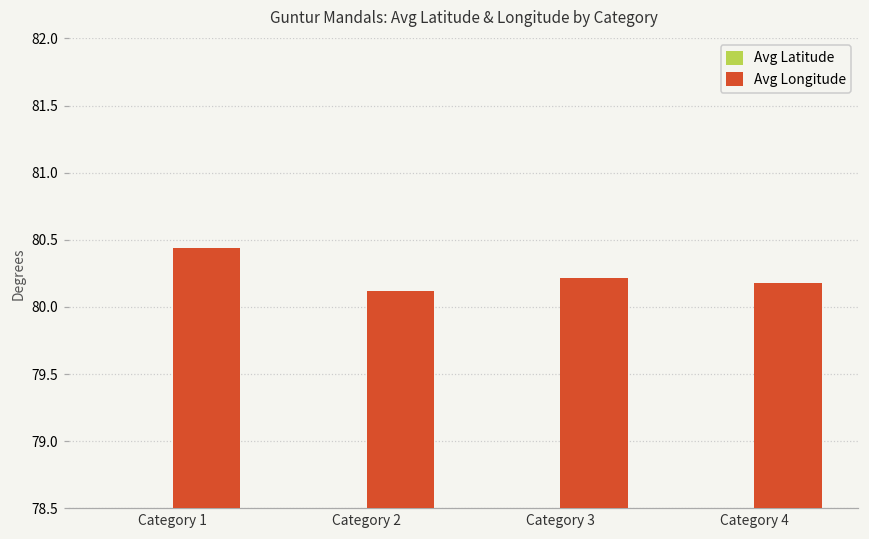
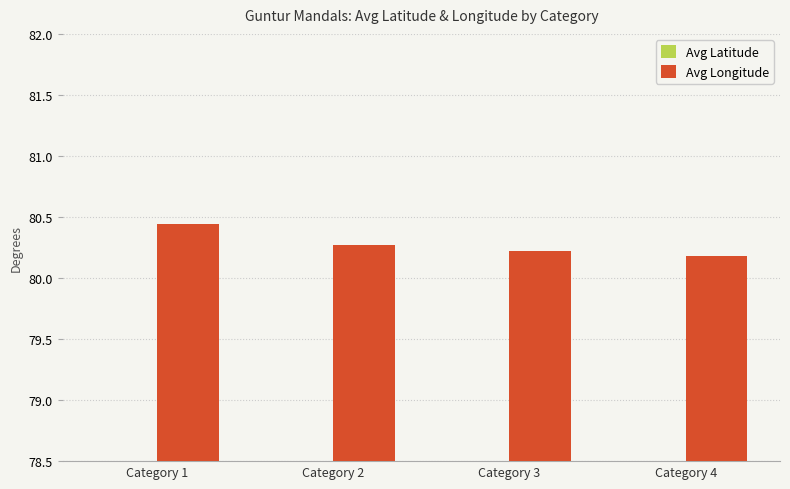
  {
    "Avg Longitude": {
      "Category 1": 80.44,
-     "Category 2": 80.12,
+     "Category 2": 80.27,
      "Category 3": 80.22,
      "Category 4": 80.18
    }
  }
